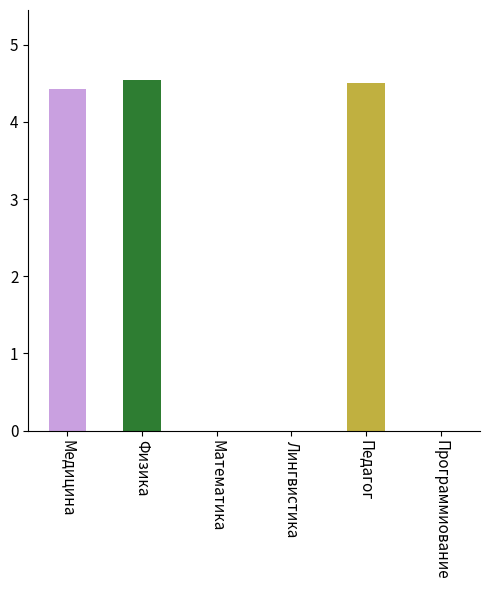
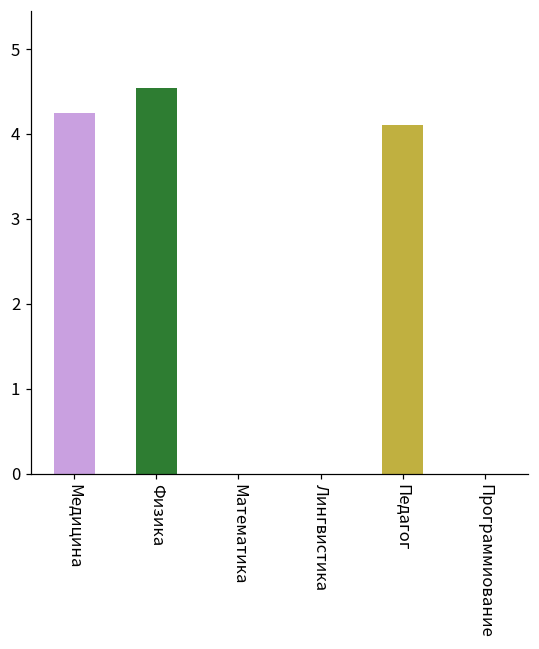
  {
-   "Медицина": 4.4,
+   "Медицина": 4.3,
    "Физика": 4.5,
    "Математика": 0.0,
    "Лингвистика": 0.0,
-   "Педагог": 4.5,
+   "Педагог": 4.1,
    "Программиование": 0.0
  }
